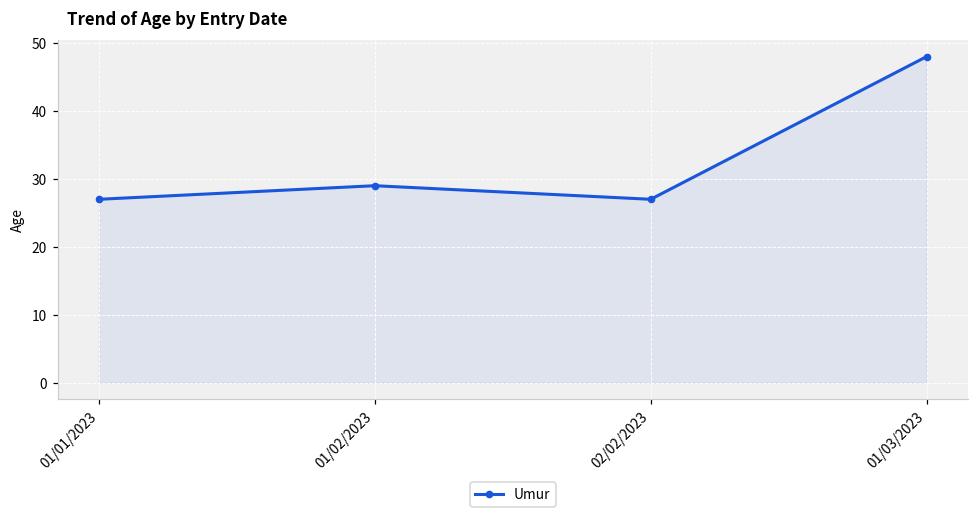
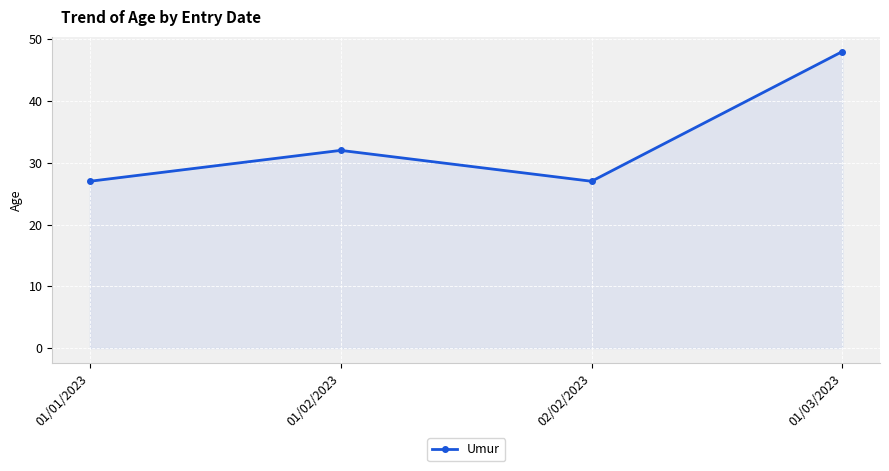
  {
    "01/01/2023": 27,
-   "01/02/2023": 29,
+   "01/02/2023": 32,
    "02/02/2023": 27,
    "01/03/2023": 48
  }
